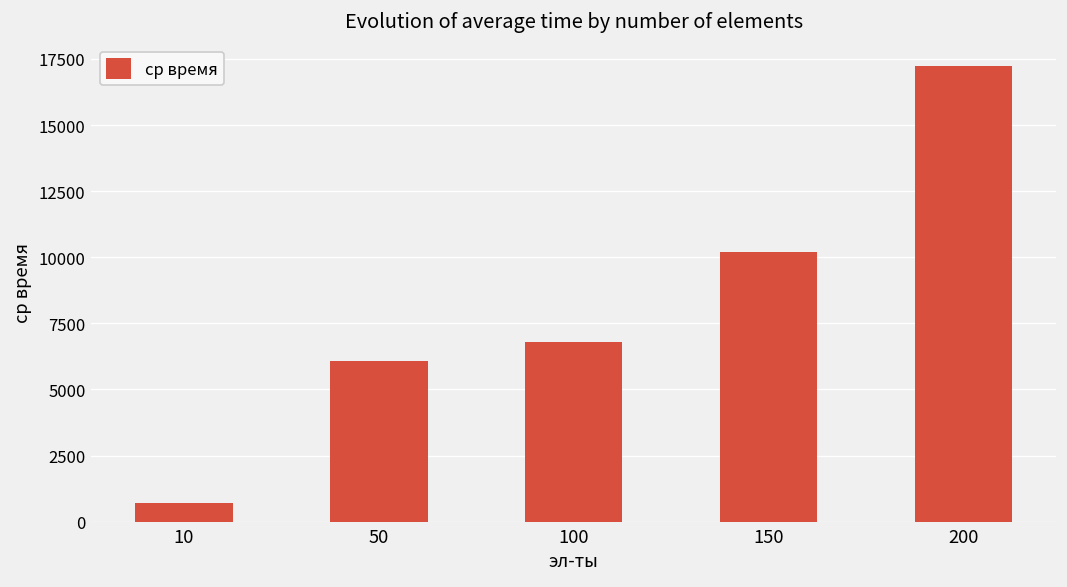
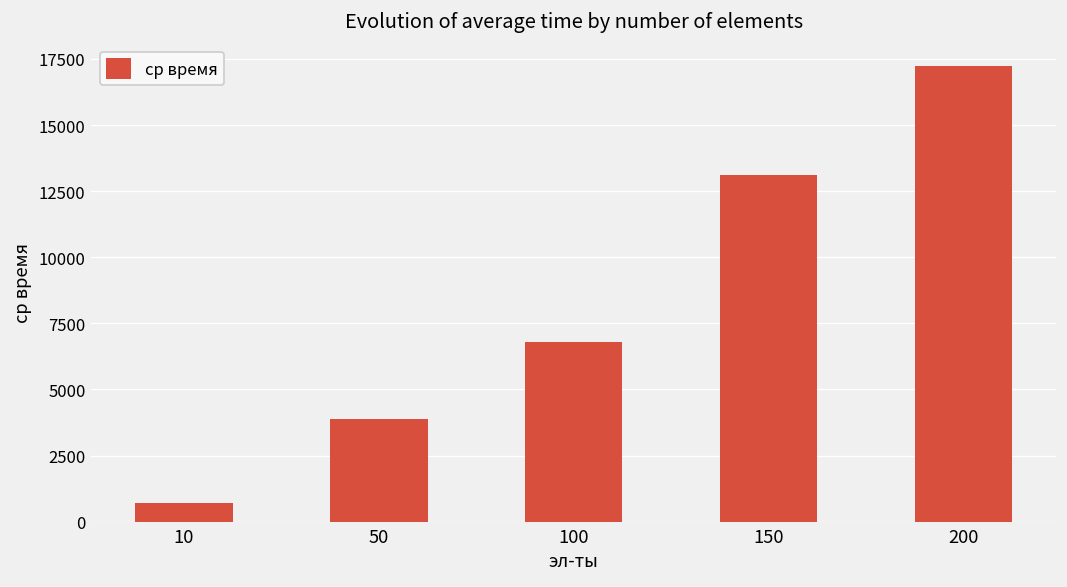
  {
    "10": 700,
-   "50": 6100,
+   "50": 3900,
    "100": 6800,
-   "150": 10200,
+   "150": 13100,
    "200": 17200
  }
